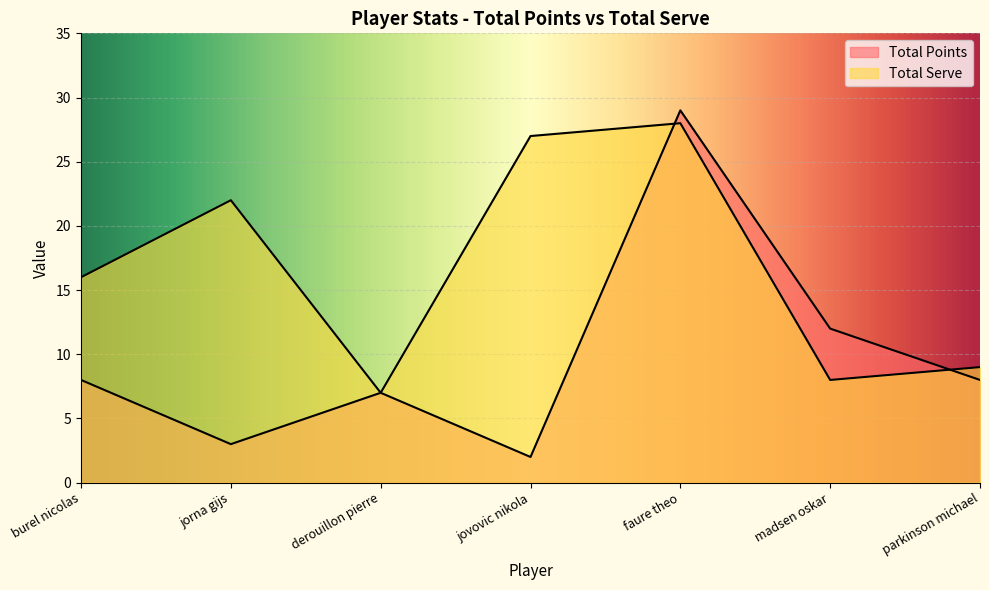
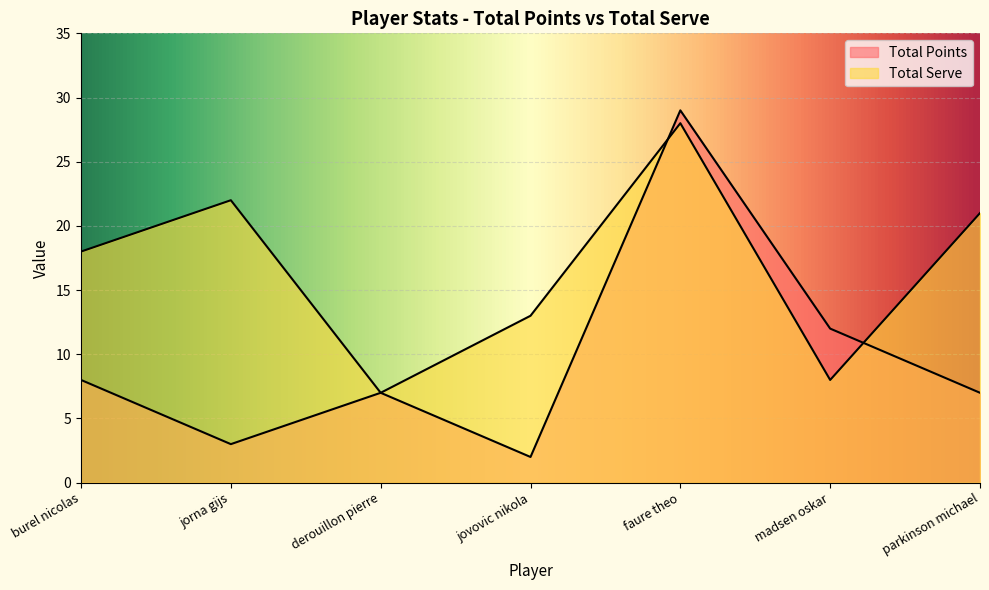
  {
    "Total Points": {
      "burel nicolas": 8,
      "jorna gijs": 3,
      "jovovic nikola": 2,
      "faure theo": 29,
      "madsen oskar": 12,
-     "parkinson michael": 8
+     "parkinson michael": 7
    },
    "Total Serve": {
-     "burel nicolas": 16,
+     "burel nicolas": 18,
      "jorna gijs": 22,
-     "jovovic nikola": 27,
+     "jovovic nikola": 13,
      "faure theo": 28,
      "madsen oskar": 8,
-     "parkinson michael": 9
+     "parkinson michael": 21
    }
  }
